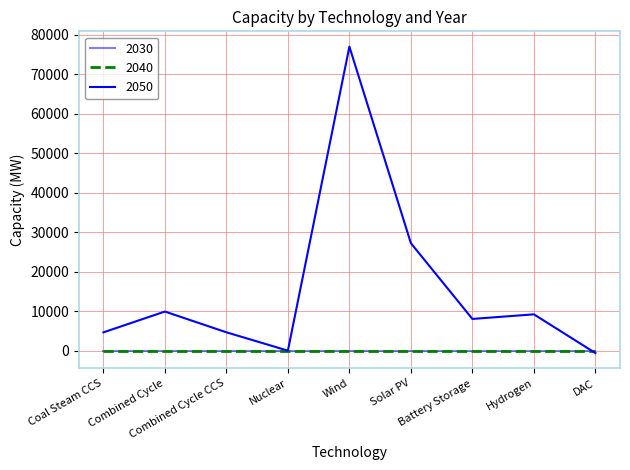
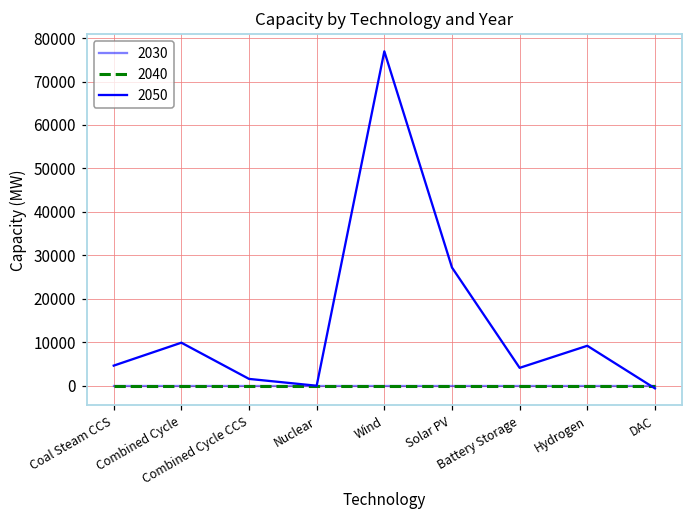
  {
    "2040": {
      "Coal Steam CCS": 0,
      "Combined Cycle": 0,
      "Combined Cycle CCS": 0,
      "Wind": 0,
      "Solar PV": 0,
      "Battery Storage": 0,
      "Hydrogen": 0
    },
    "2050": {
      "Coal Steam CCS": 5000,
      "Combined Cycle": 10000,
-     "Combined Cycle CCS": 5000,
+     "Combined Cycle CCS": 2000,
      "Wind": 77000,
      "Solar PV": 27000,
-     "Battery Storage": 8000,
+     "Battery Storage": 4000,
      "Hydrogen": 9000
    }
  }
